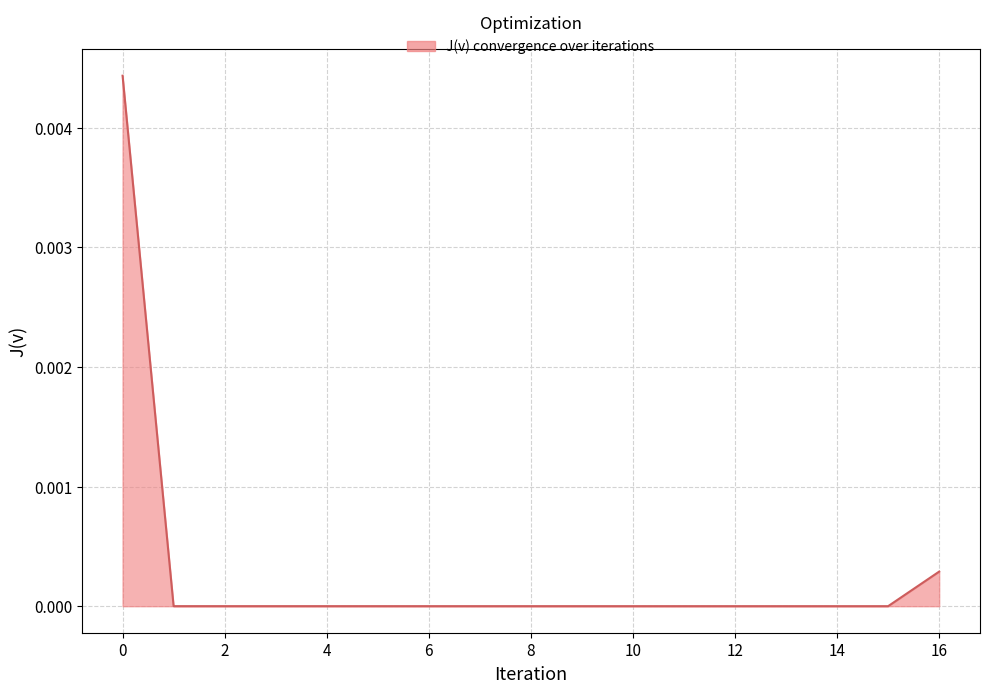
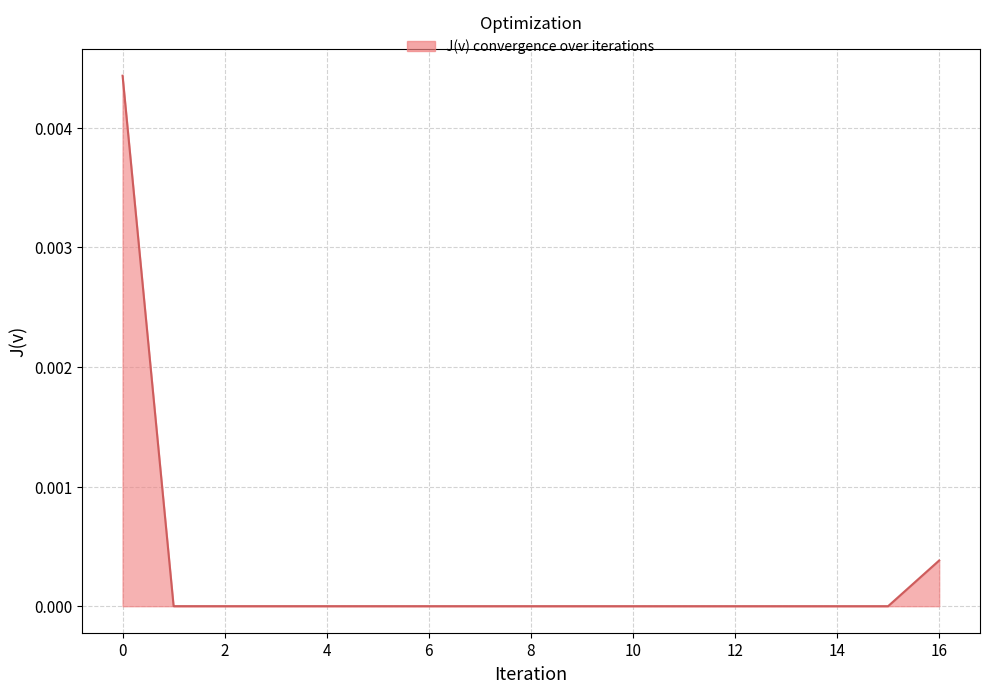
  {
    "0": 0.00444,
    "2": 0.00000,
    "4": 0.00000,
    "6": 0.00000,
    "8": 0.00000,
    "10": 0.00000,
    "12": 0.00000,
    "14": 0.00000,
-   "16": 0.00029
+   "16": 0.00038
  }
